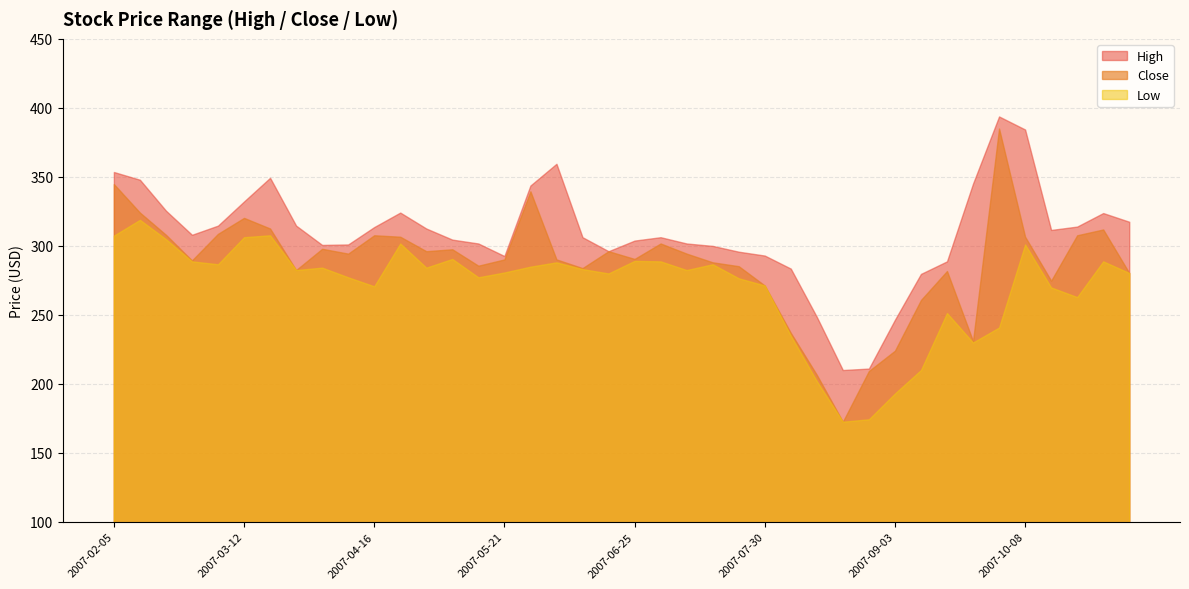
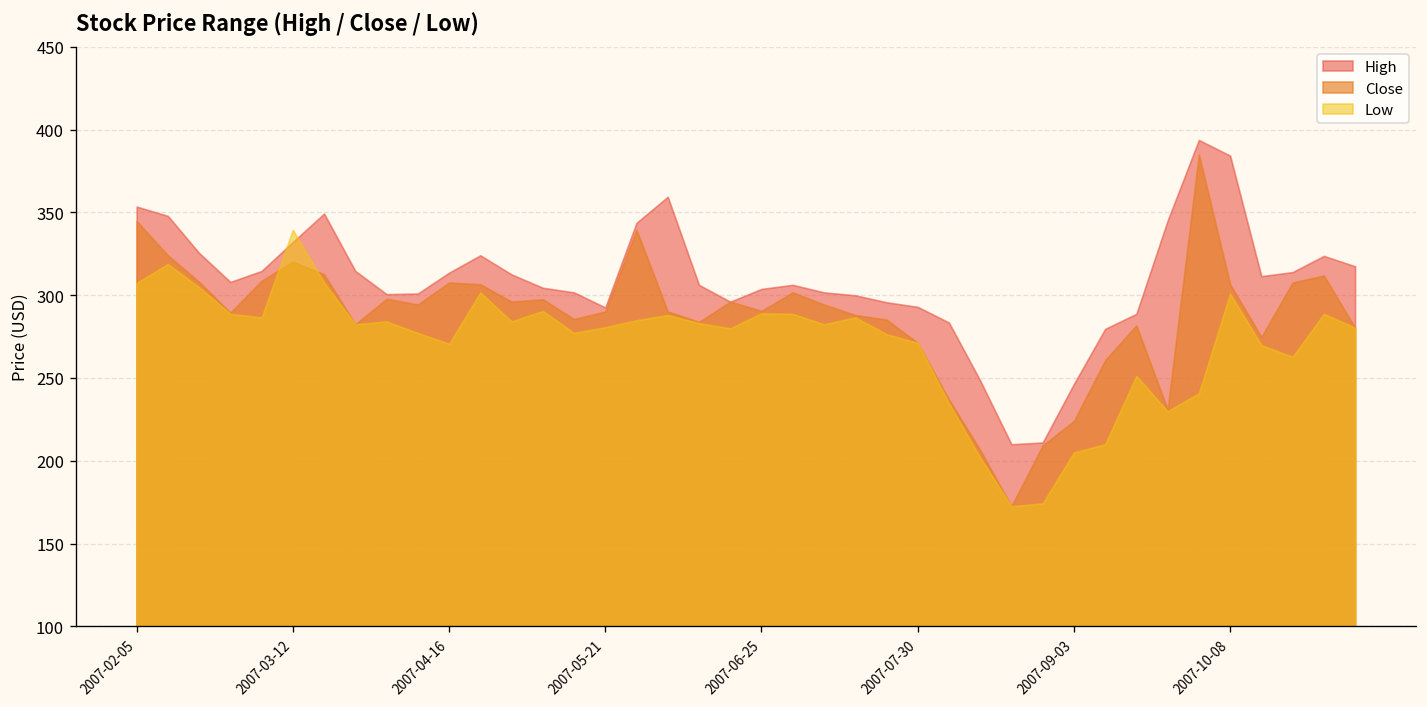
  {
    "Low": {
      "2007-02-05": 307,
-     "2007-03-12": 306,
+     "2007-03-12": 339,
      "2007-04-16": 271,
      "2007-05-21": 281,
-     "2007-09-03": 193,
+     "2007-09-03": 205,
      "2007-10-08": 301
    }
  }
